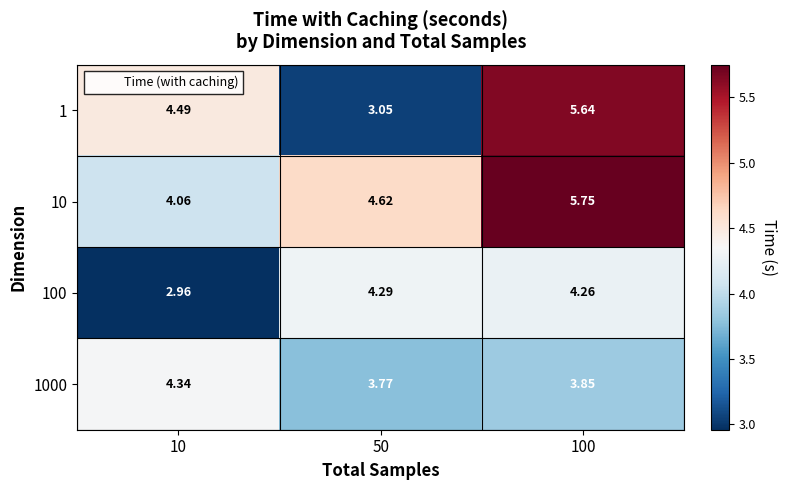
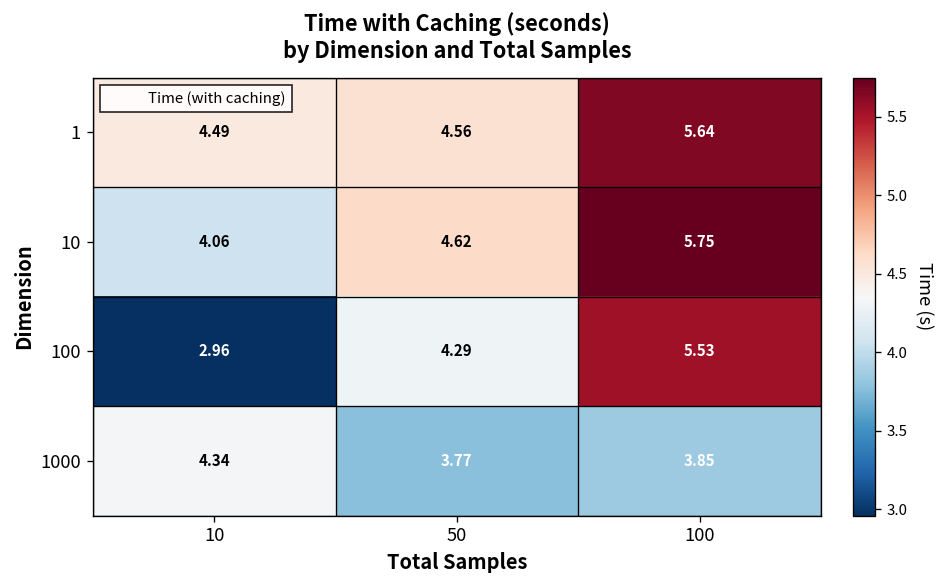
  {
    "1": {
      "10": 4.49,
-     "50": 3.05,
+     "50": 4.56,
      "100": 5.64
    },
    "10": {
      "10": 4.06,
      "50": 4.62,
      "100": 5.75
    },
    "100": {
      "10": 2.96,
      "50": 4.29,
-     "100": 4.26
+     "100": 5.53
    },
    "1000": {
      "10": 4.34,
      "50": 3.77,
      "100": 3.85
    }
  }
